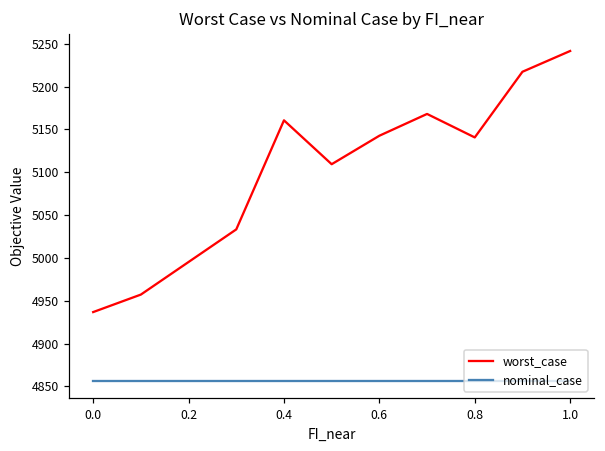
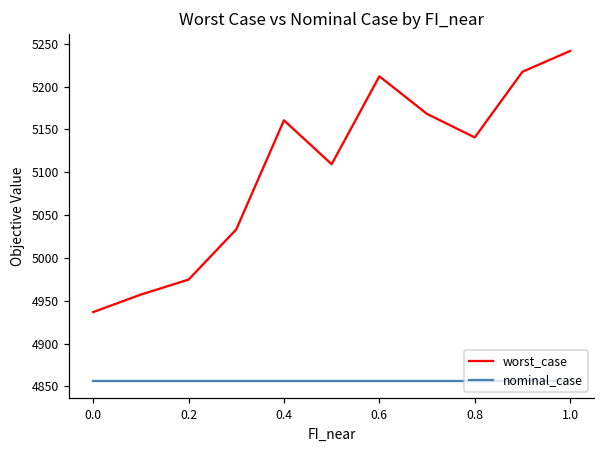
  {
    "worst_case": {
      "0.0": 4940,
-     "0.2": 5000,
+     "0.2": 4970,
      "0.4": 5160,
-     "0.6": 5140,
+     "0.6": 5210,
      "0.8": 5140,
      "1.0": 5240
    },
    "nominal_case": {
      "0.0": 4860,
      "0.2": 4860,
      "0.4": 4860,
      "0.6": 4860
    }
  }
